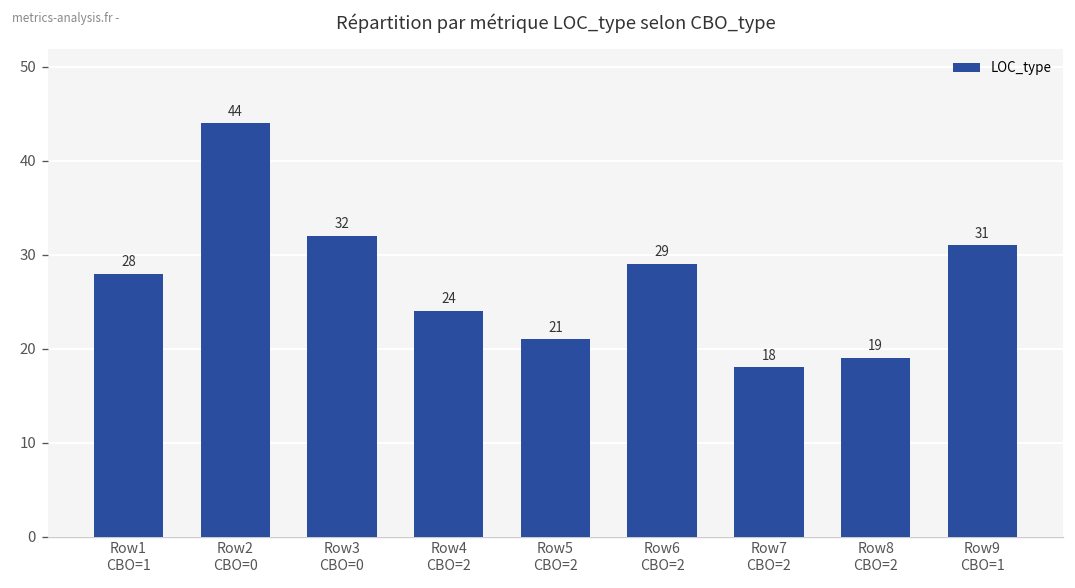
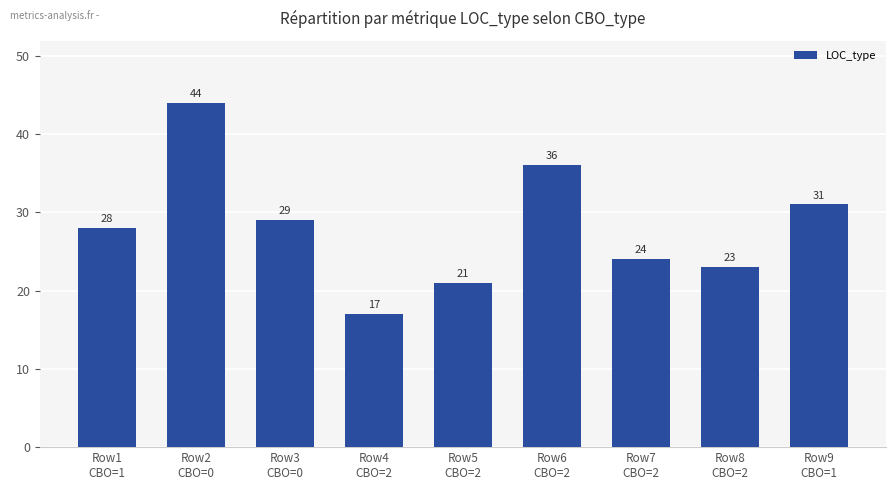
  {
    "Row1 CBO=1": 28,
    "Row2 CBO=0": 44,
-   "Row3 CBO=0": 32,
-   "Row4 CBO=2": 24,
+   "Row3 CBO=0": 29,
+   "Row4 CBO=2": 17,
    "Row5 CBO=2": 21,
-   "Row6 CBO=2": 29,
-   "Row7 CBO=2": 18,
-   "Row8 CBO=2": 19,
+   "Row6 CBO=2": 36,
+   "Row7 CBO=2": 24,
+   "Row8 CBO=2": 23,
    "Row9 CBO=1": 31
  }
